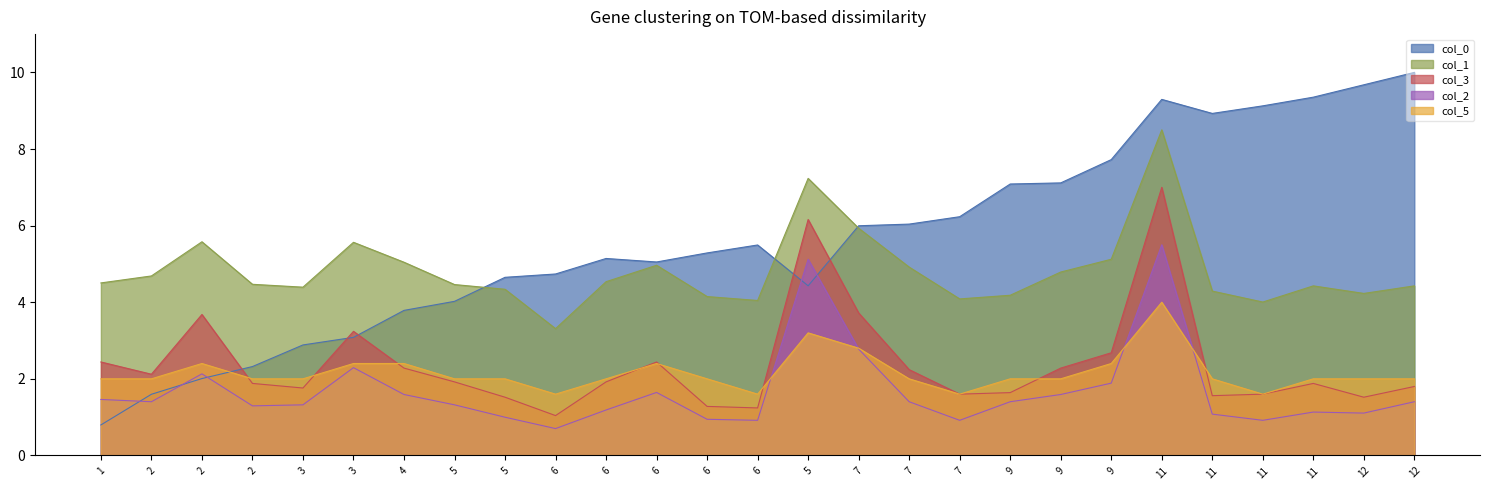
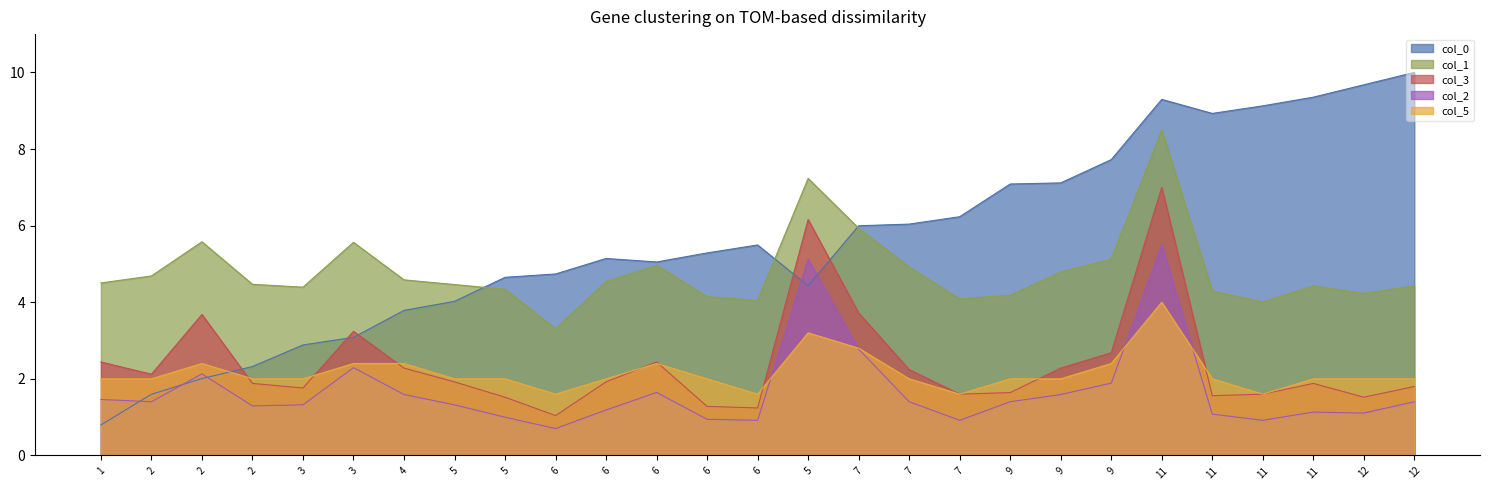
  {
    "col_0": {
      "1": 0.8,
      "4": 3.8
    },
    "col_1": {
      "1": 4.5,
-     "4": 5.0
+     "4": 4.6
    },
    "col_3": {
      "1": 2.4,
      "4": 2.3
    },
    "col_2": {
      "1": 1.5,
      "4": 1.6
    },
    "col_5": {
      "1": 2.0,
      "4": 2.4
    }
  }
